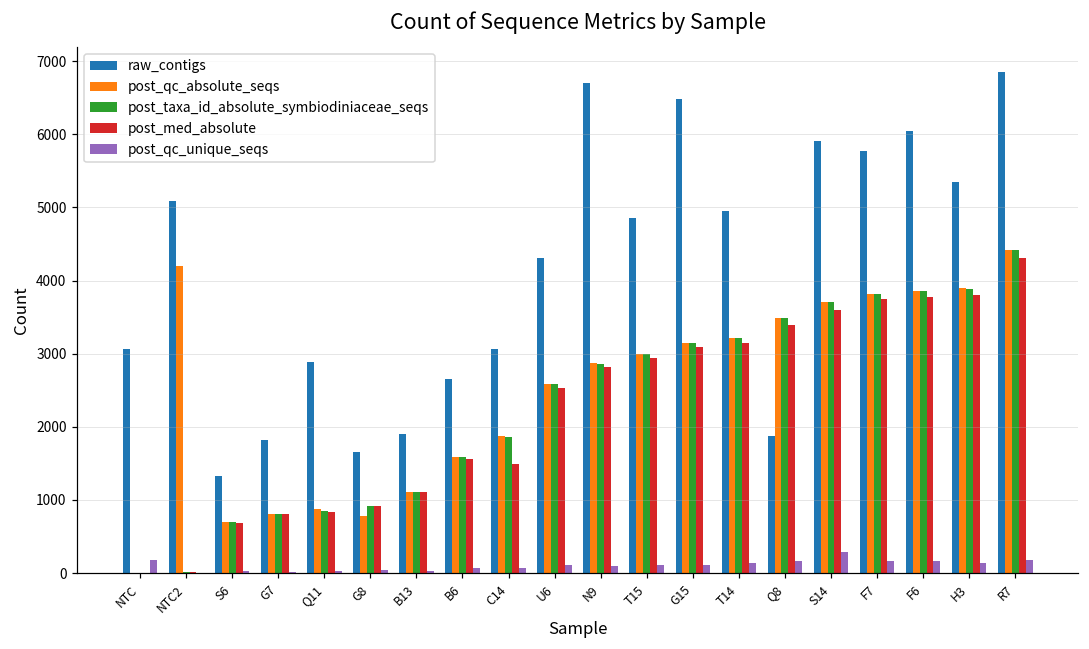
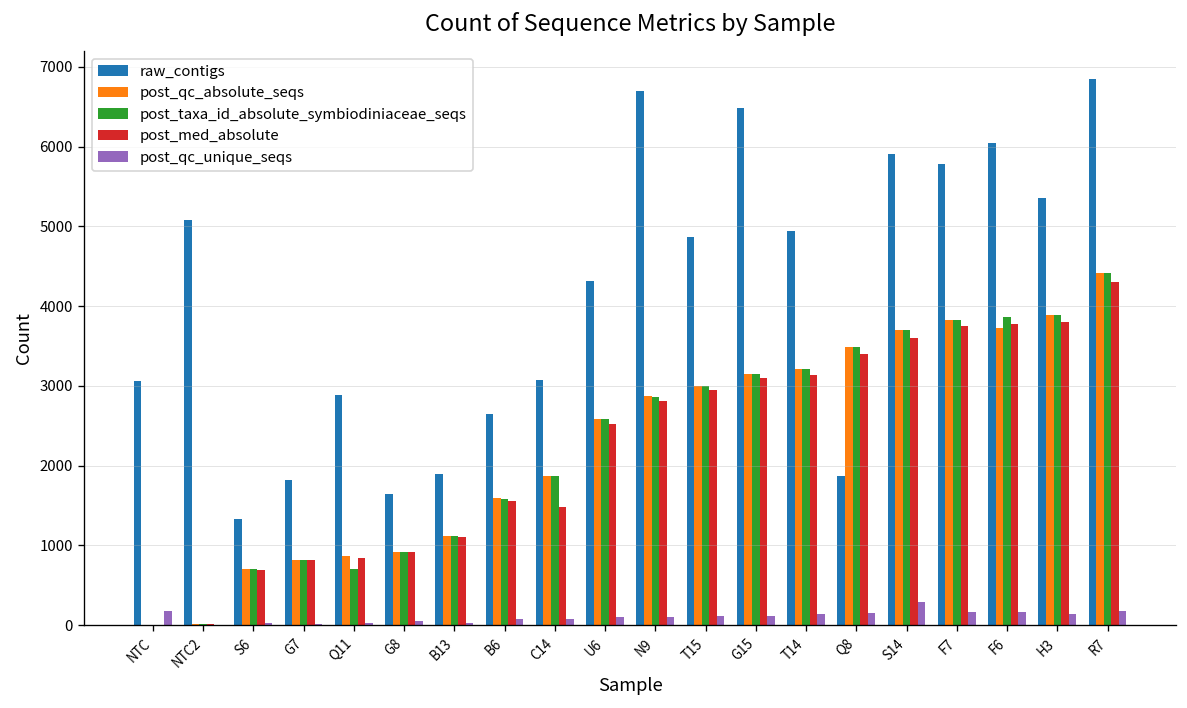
  {
    "raw_contigs": {
      "NTC": 3100,
      "NTC2": 5100,
      "S6": 1300,
      "G7": 1800,
      "Q11": 2900,
      "G8": 1600,
      "B13": 1900,
      "B6": 2600,
      "C14": 3100,
      "U6": 4300,
      "N9": 6700,
      "T15": 4900,
      "G15": 6500,
      "T14": 4900,
      "Q8": 1900,
      "S14": 5900,
      "F7": 5800,
      "F6": 6000,
      "H3": 5400,
      "R7": 6900
    },
    "post_qc_absolute_seqs": {
-     "NTC2": 4200,
+     "NTC2": 0,
      "S6": 700,
      "G7": 800,
      "Q11": 900,
-     "G8": 800,
+     "G8": 900,
      "B13": 1100,
      "B6": 1600,
      "C14": 1900,
      "U6": 2600,
      "N9": 2900,
      "T15": 3000,
      "G15": 3200,
      "T14": 3200,
      "Q8": 3500,
      "S14": 3700,
      "F7": 3800,
-     "F6": 3900,
+     "F6": 3700,
      "H3": 3900,
      "R7": 4400
    },
    "post_taxa_id_absolute_symbiodiniaceae_seqs": {
      "S6": 700,
      "G7": 800,
-     "Q11": 800,
+     "Q11": 700,
      "G8": 900,
      "B13": 1100,
      "B6": 1600,
      "C14": 1900,
      "U6": 2600,
      "N9": 2900,
      "T15": 3000,
      "G15": 3200,
      "T14": 3200,
      "Q8": 3500,
      "S14": 3700,
      "F7": 3800,
      "F6": 3900,
      "H3": 3900,
      "R7": 4400
    },
    "post_med_absolute": {
      "S6": 700,
      "G7": 800,
      "Q11": 800,
      "G8": 900,
      "B13": 1100,
      "B6": 1600,
      "C14": 1500,
      "U6": 2500,
      "N9": 2800,
      "T15": 2900,
      "G15": 3100,
      "T14": 3100,
      "Q8": 3400,
      "S14": 3600,
      "F7": 3700,
      "F6": 3800,
      "H3": 3800,
      "R7": 4300
    },
    "post_qc_unique_seqs": {
      "NTC": 200,
      "G8": 0,
      "B6": 100,
      "C14": 100,
      "U6": 100,
      "N9": 100,
      "T15": 100,
      "G15": 100,
      "T14": 100,
      "Q8": 200,
      "S14": 300,
      "F7": 200,
      "F6": 200,
      "H3": 100,
      "R7": 200
    }
  }
